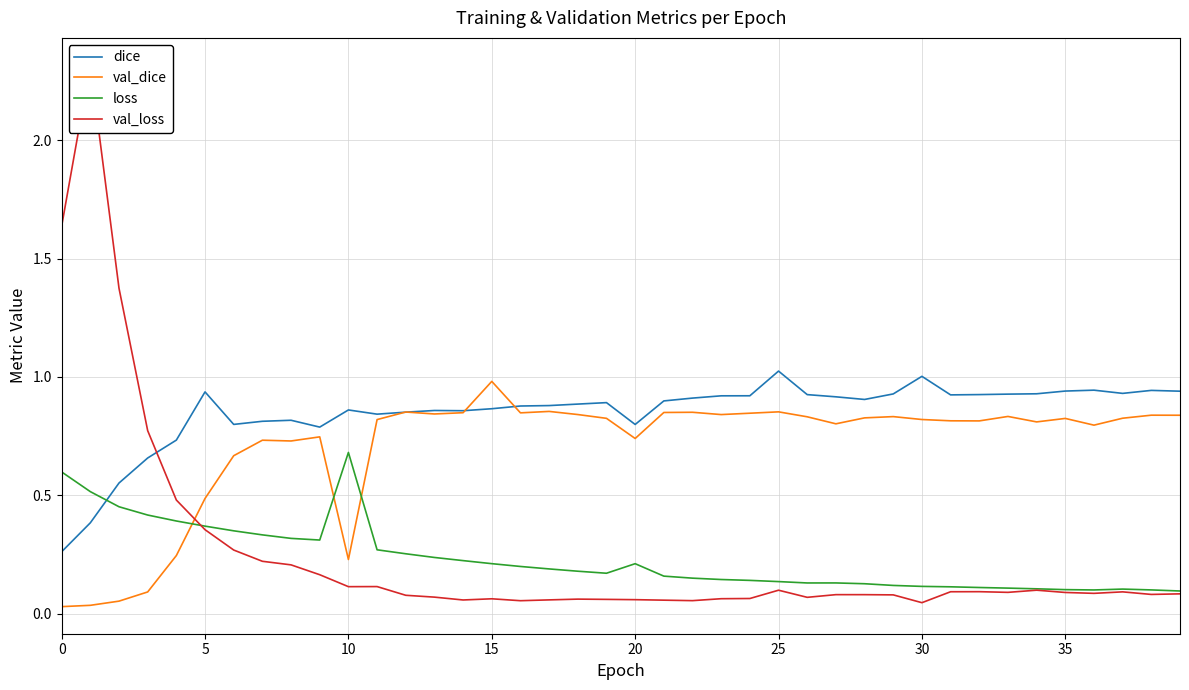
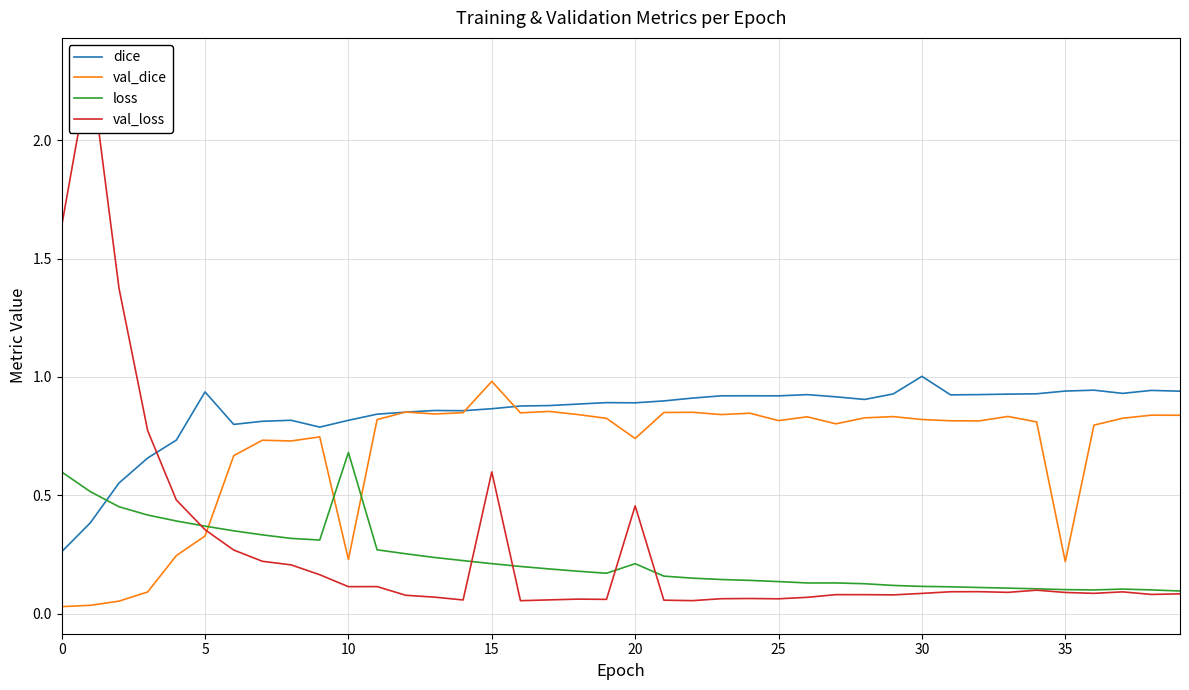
  {
    "dice": {
      "0": 0.26,
      "5": 0.94,
-     "10": 0.86,
+     "10": 0.82,
      "15": 0.87,
-     "20": 0.80,
-     "25": 1.02,
+     "20": 0.89,
+     "25": 0.92,
      "30": 1.00,
      "35": 0.94
    },
    "val_dice": {
      "0": 0.03,
-     "5": 0.49,
+     "5": 0.33,
      "10": 0.23,
      "15": 0.98,
      "20": 0.74,
-     "25": 0.85,
+     "25": 0.82,
      "30": 0.82,
-     "35": 0.82
+     "35": 0.22
    },
    "loss": {
      "0": 0.60,
      "5": 0.37,
      "10": 0.68,
      "15": 0.21,
      "20": 0.21,
      "25": 0.14,
      "30": 0.12,
      "35": 0.10
    },
    "val_loss": {
      "0": 1.64,
      "5": 0.35,
      "10": 0.11,
-     "15": 0.06,
-     "20": 0.06,
-     "25": 0.10,
-     "30": 0.05,
+     "15": 0.60,
+     "20": 0.46,
+     "25": 0.06,
+     "30": 0.09,
      "35": 0.09
    }
  }
